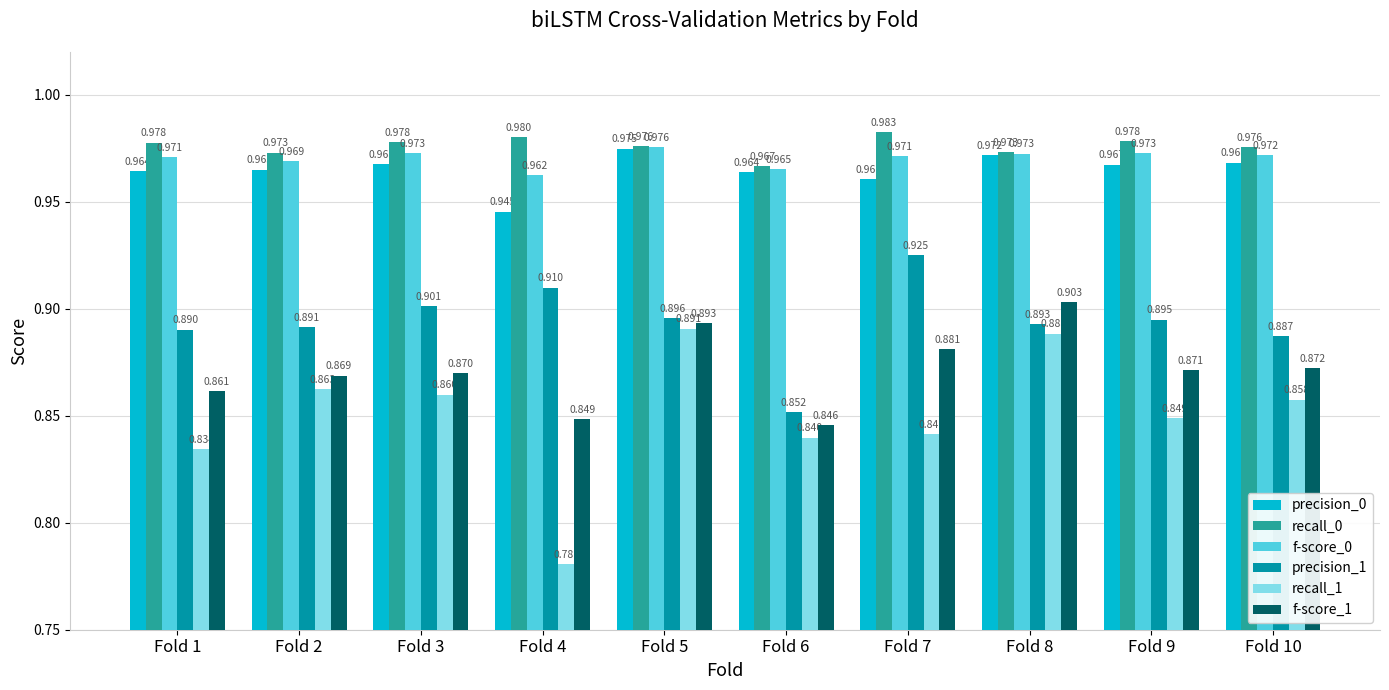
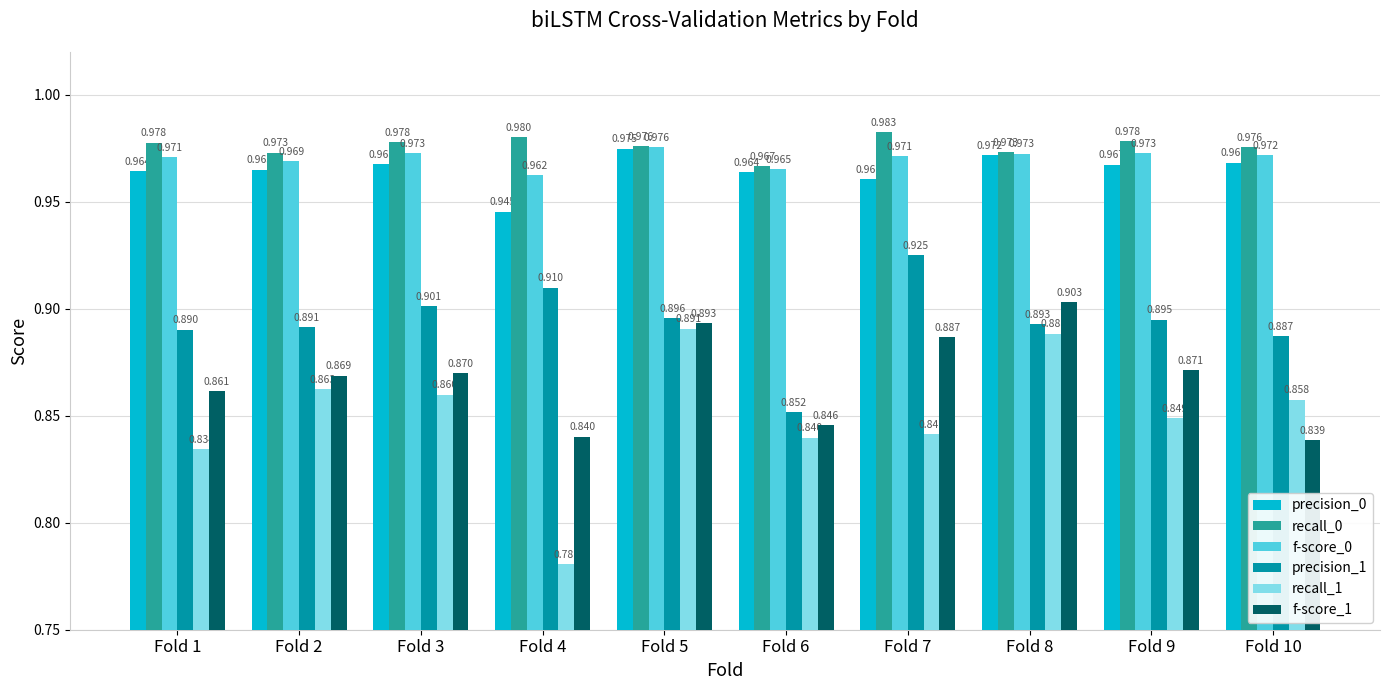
  {
    "f-score_1": {
      "Fold 1": 0.861,
      "Fold 2": 0.869,
      "Fold 3": 0.870,
-     "Fold 4": 0.849,
+     "Fold 4": 0.840,
      "Fold 6": 0.846,
-     "Fold 7": 0.881,
+     "Fold 7": 0.887,
      "Fold 8": 0.903,
      "Fold 9": 0.871,
-     "Fold 10": 0.872
+     "Fold 10": 0.839
    }
  }
